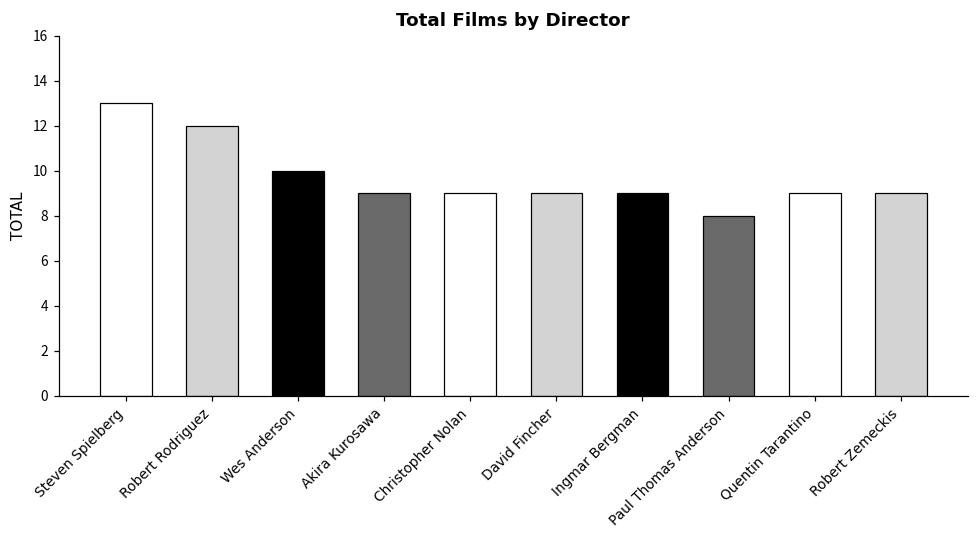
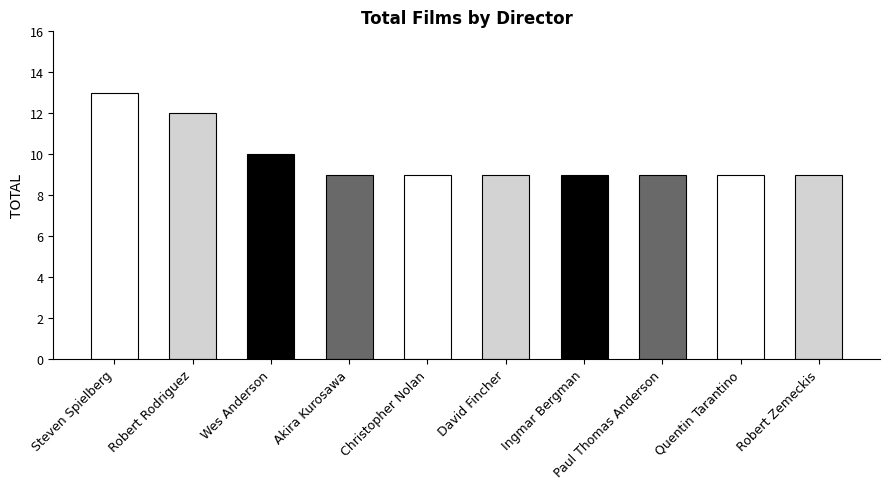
  {
    "Steven Spielberg": 13,
    "Robert Rodriguez": 12,
    "Wes Anderson": 10,
    "Akira Kurosawa": 9,
    "Christopher Nolan": 9,
    "David Fincher": 9,
    "Ingmar Bergman": 9,
-   "Paul Thomas Anderson": 8,
+   "Paul Thomas Anderson": 9,
    "Quentin Tarantino": 9,
    "Robert Zemeckis": 9
  }
